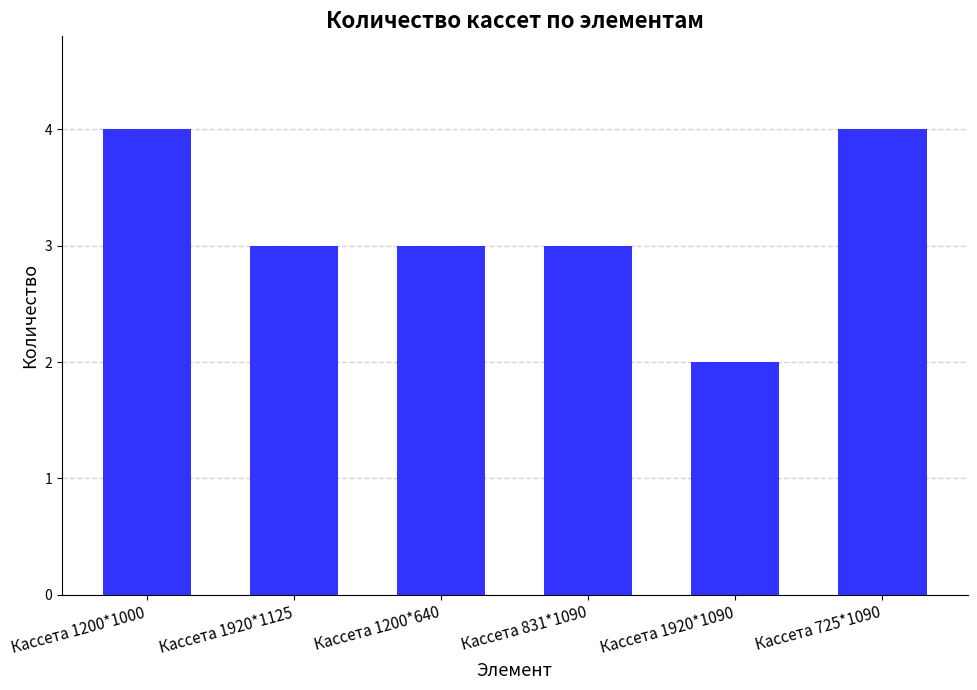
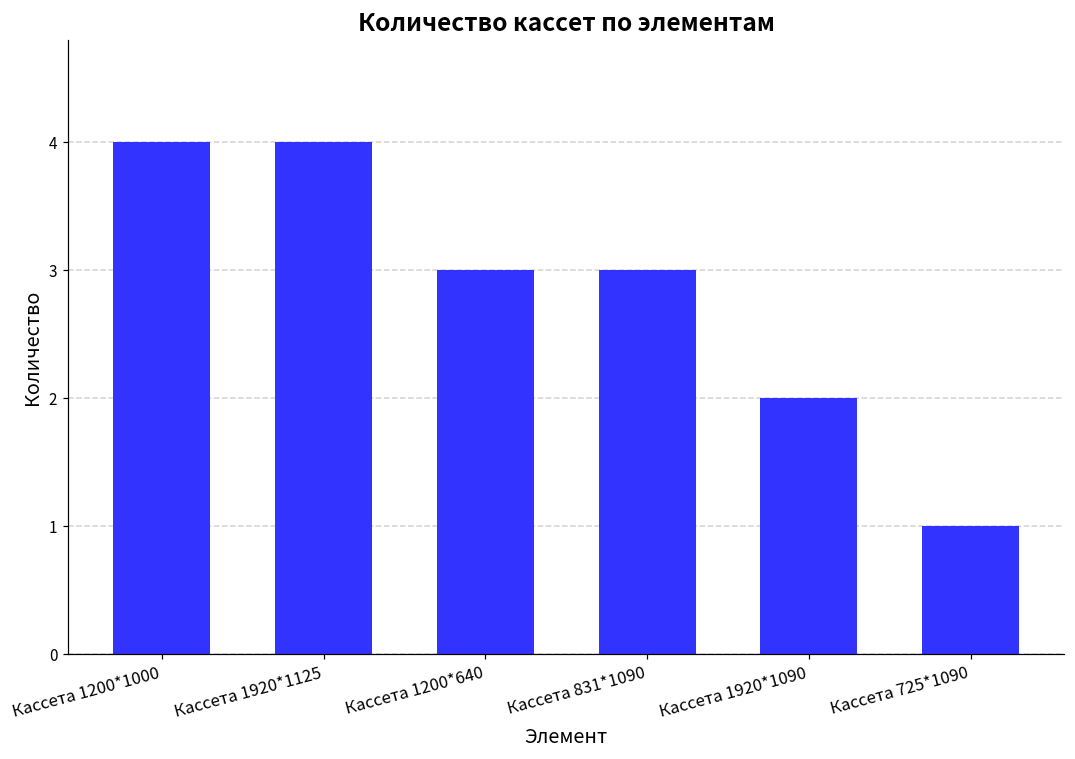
  {
    "Кассета 1200*1000": 4,
-   "Кассета 1920*1125": 3,
+   "Кассета 1920*1125": 4,
    "Кассета 1200*640": 3,
    "Кассета 831*1090": 3,
    "Кассета 1920*1090": 2,
-   "Кассета 725*1090": 4
+   "Кассета 725*1090": 1
  }
